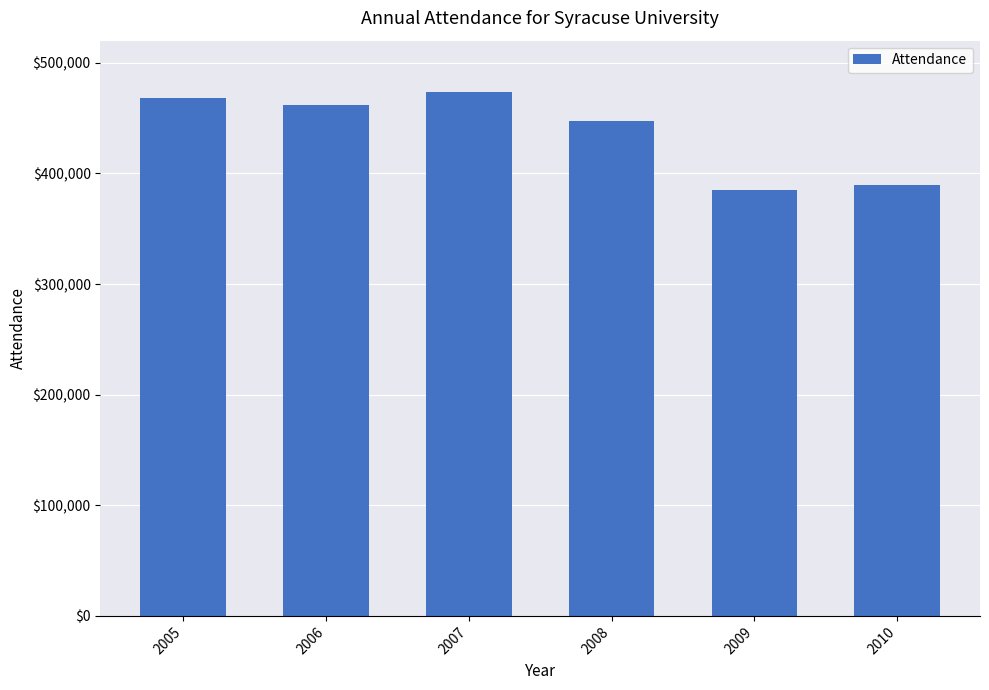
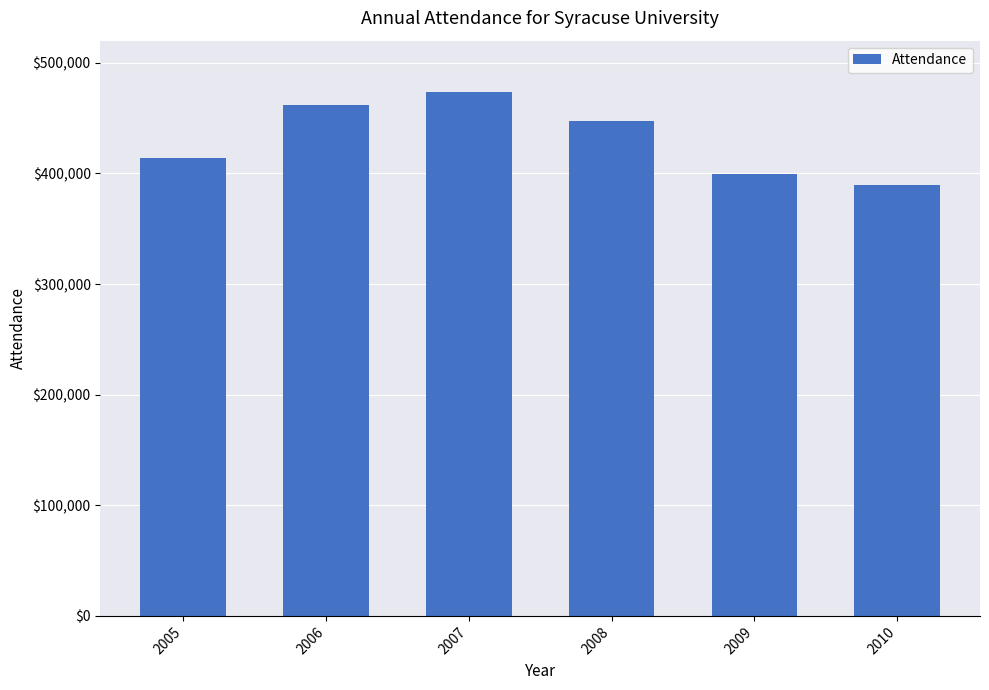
  {
-   "2005": "$468,000",
+   "2005": "$414,000",
    "2006": "$462,000",
    "2007": "$473,000",
    "2008": "$448,000",
-   "2009": "$385,000",
+   "2009": "$400,000",
    "2010": "$390,000"
  }
